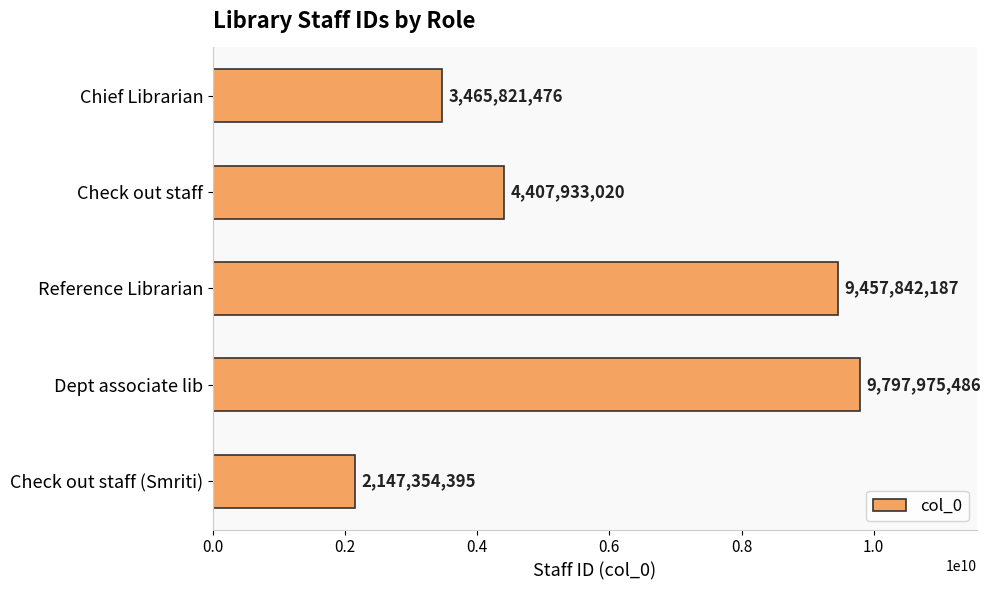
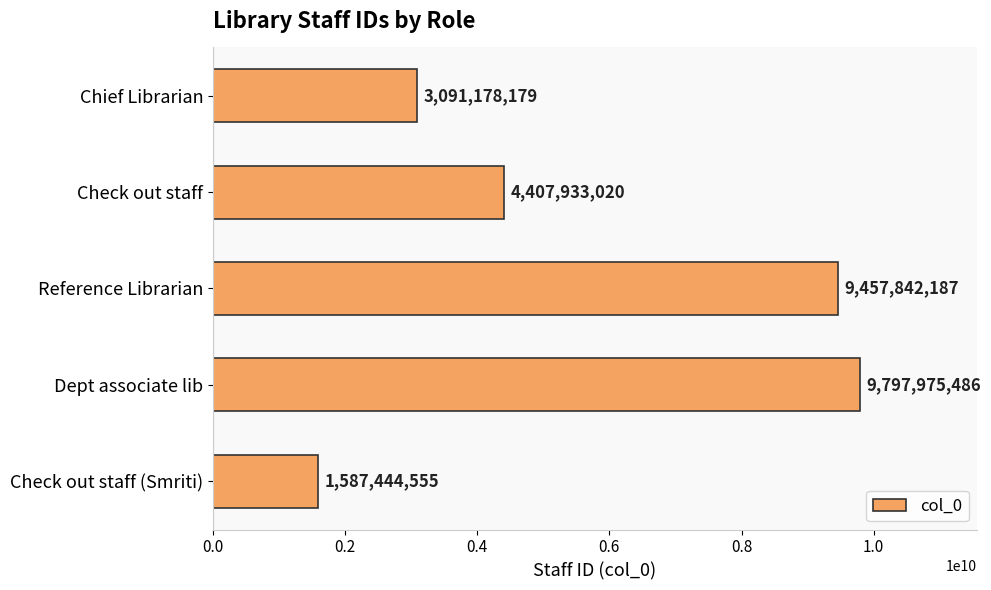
  {
-   "Chief Librarian": "3,465,821,476",
+   "Chief Librarian": "3,091,178,179",
    "Check out staff": "4,407,933,020",
    "Reference Librarian": "9,457,842,187",
    "Dept associate lib": "9,797,975,486",
-   "Check out staff (Smriti)": "2,147,354,395"
+   "Check out staff (Smriti)": "1,587,444,555"
  }
